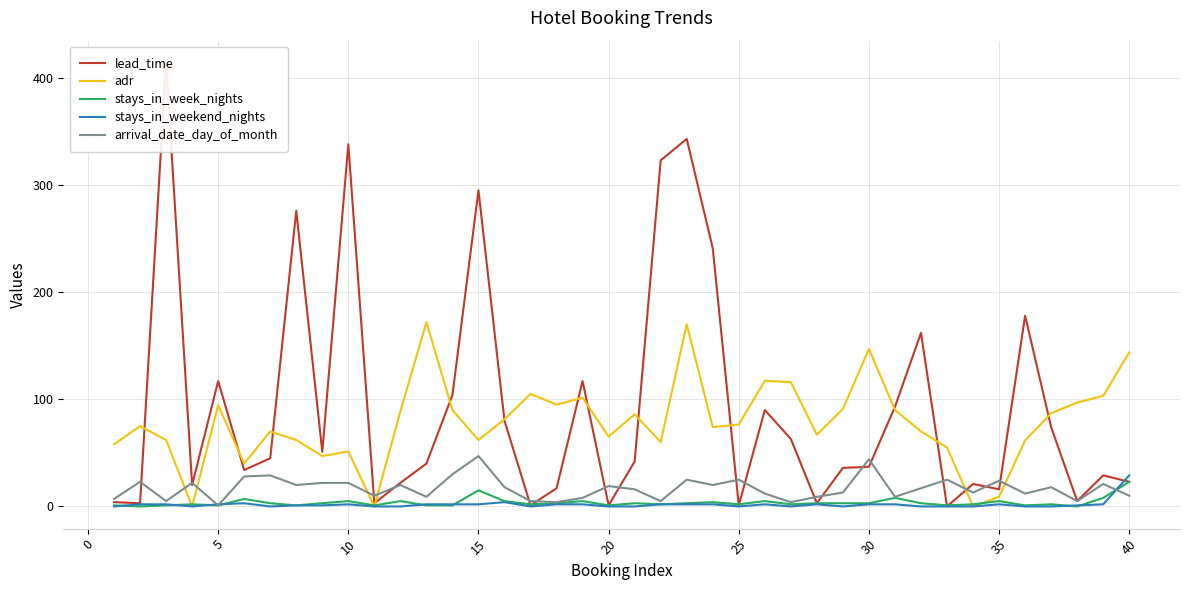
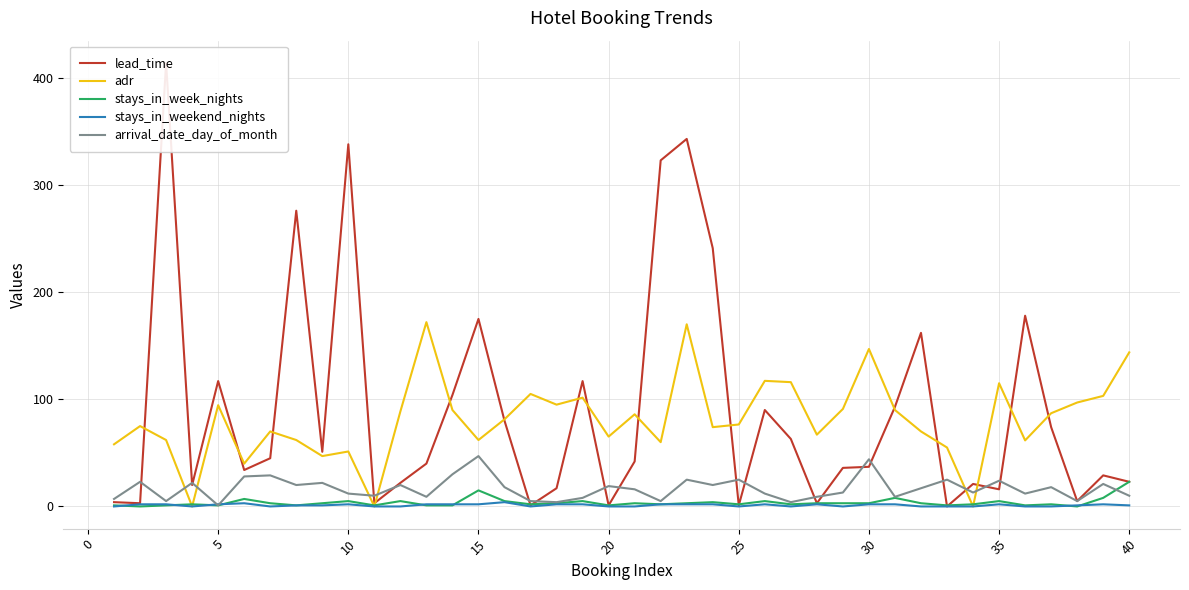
  {
    "lead_time": {
      "5": 117,
      "10": 338,
-     "15": 295,
+     "15": 175,
      "30": 37,
      "35": 16
    },
    "adr": {
      "5": 95,
      "10": 51,
      "15": 62,
      "20": 65,
      "25": 77,
      "30": 147,
-     "35": 9,
+     "35": 115,
      "40": 144
    },
    "stays_in_week_nights": {
      "10": 5,
      "15": 15,
      "35": 5
    },
    "stays_in_weekend_nights": {
      "10": 2,
      "15": 2,
      "35": 2,
-     "40": 29
+     "40": 1
    },
    "arrival_date_day_of_month": {
-     "10": 22,
+     "10": 12,
      "15": 47,
      "20": 19,
      "25": 25,
      "30": 44,
      "35": 24,
      "40": 10
    }
  }
